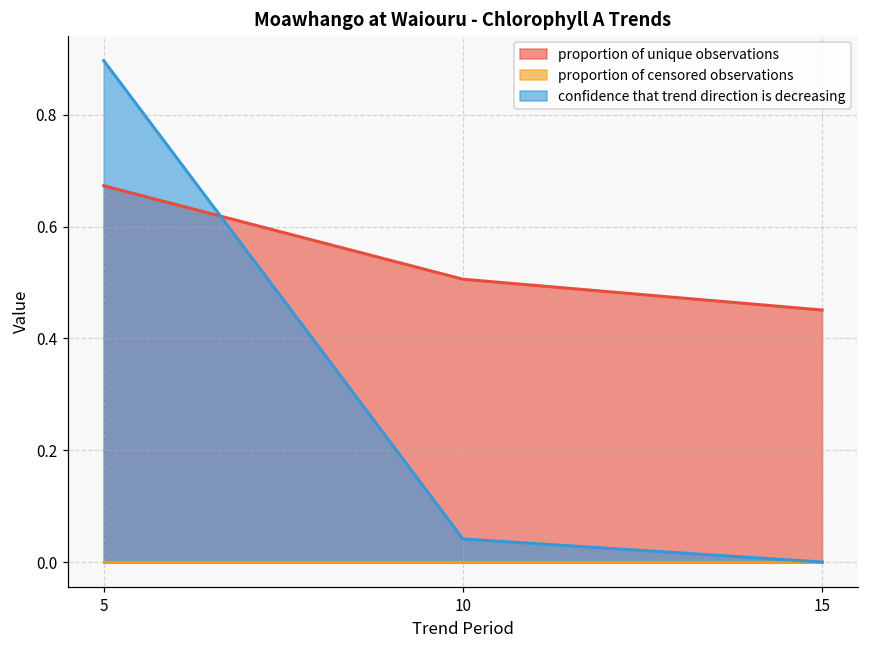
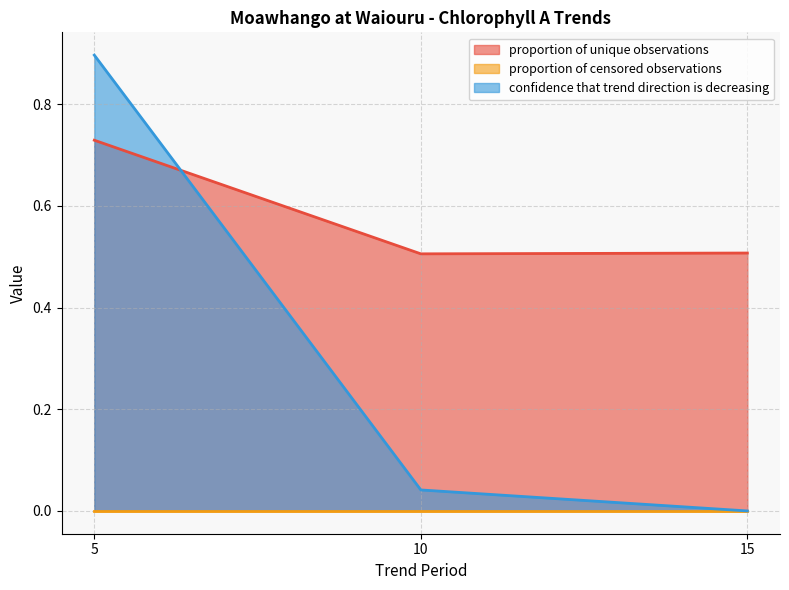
  {
    "proportion of unique observations": {
-     "5": 0.67,
+     "5": 0.73,
      "10": 0.51,
-     "15": 0.45
+     "15": 0.51
    },
    "proportion of censored observations": {
      "5": 0.00,
      "10": 0.00
    },
    "confidence that trend direction is decreasing": {
      "5": 0.90,
      "10": 0.04
    }
  }
